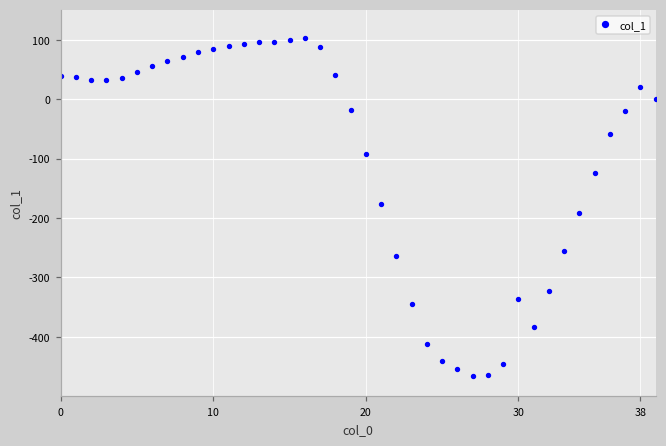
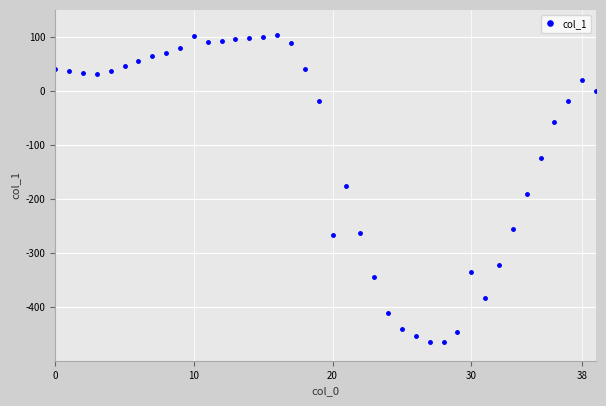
  {
    "0": 40,
-   "10": 90,
-   "20": -90,
+   "10": 100,
+   "20": -270,
    "30": -340,
    "38": 20
  }
